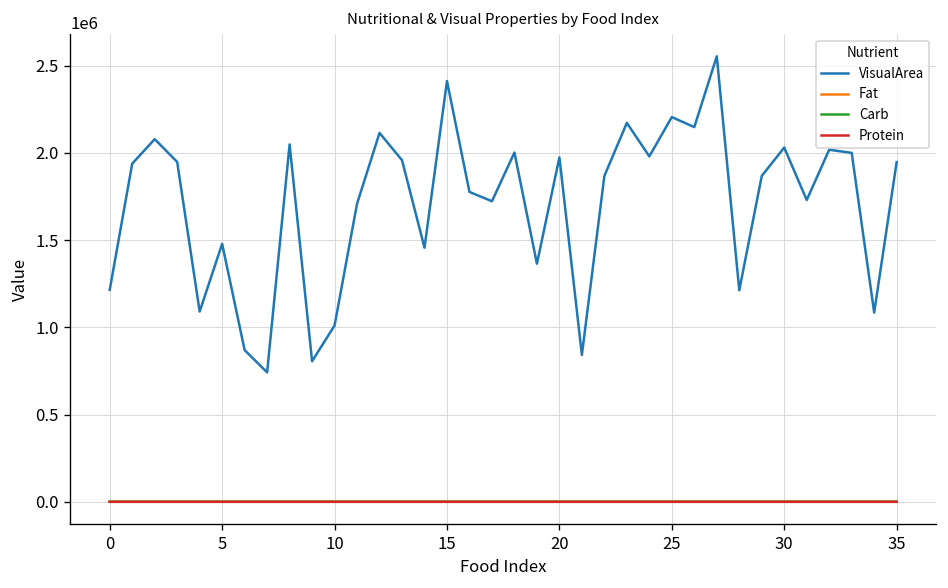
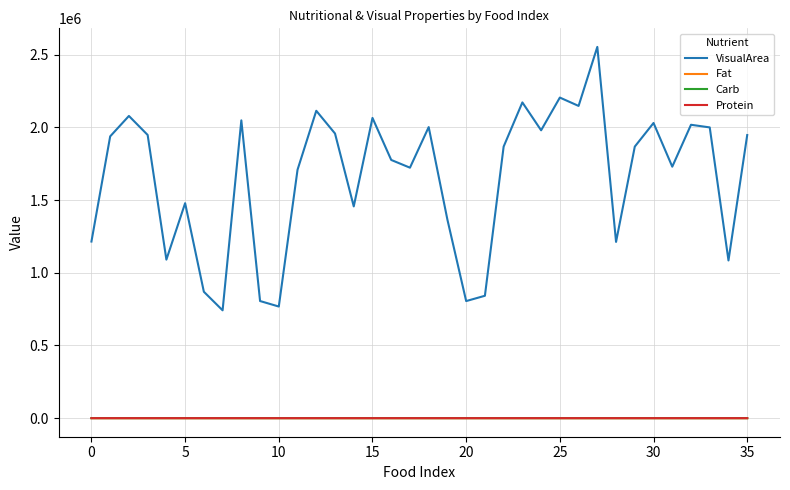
  {
    "VisualArea": {
      "0": 1210000,
      "5": 1480000,
-     "10": 1010000,
-     "15": 2410000,
-     "20": 1970000,
+     "10": 770000,
+     "15": 2060000,
+     "20": 810000,
      "25": 2200000,
      "30": 2030000,
      "35": 1950000
    },
    "Protein": {
      "0": 0,
      "5": 0,
      "10": 0,
      "15": 0,
      "20": 0,
      "25": 0,
      "30": 0,
      "35": 0
    }
  }
